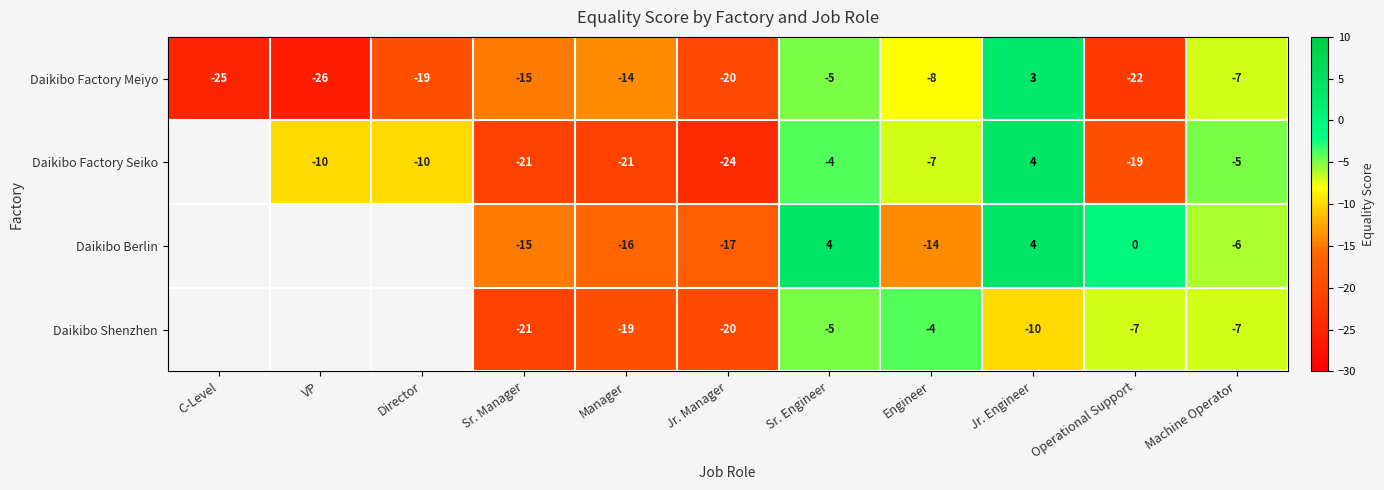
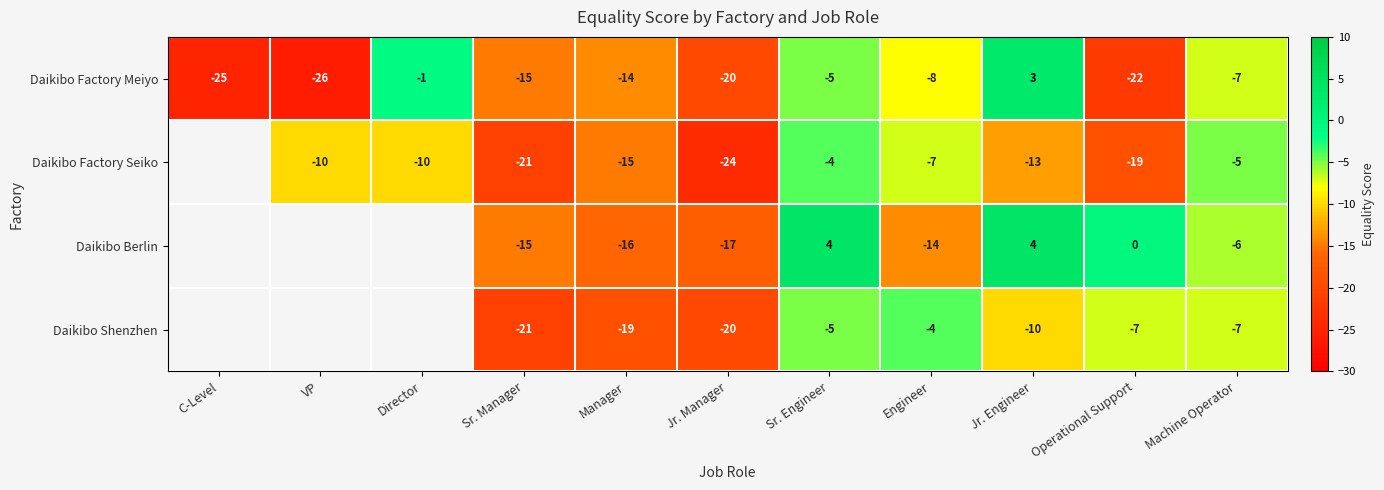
  {
    "Daikibo Factory Meiyo": {
      "C-Level": -25,
      "VP": -26,
-     "Director": -19,
+     "Director": -1,
      "Sr. Manager": -15,
      "Manager": -14,
      "Jr. Manager": -20,
      "Sr. Engineer": -5,
      "Engineer": -8,
      "Jr. Engineer": 3,
      "Operational Support": -22,
      "Machine Operator": -7
    },
    "Daikibo Factory Seiko": {
      "VP": -10,
      "Director": -10,
      "Sr. Manager": -21,
-     "Manager": -21,
+     "Manager": -15,
      "Jr. Manager": -24,
      "Sr. Engineer": -4,
      "Engineer": -7,
-     "Jr. Engineer": 4,
+     "Jr. Engineer": -13,
      "Operational Support": -19,
      "Machine Operator": -5
    },
    "Daikibo Berlin": {
      "Sr. Manager": -15,
      "Manager": -16,
      "Jr. Manager": -17,
      "Sr. Engineer": 4,
      "Engineer": -14,
      "Jr. Engineer": 4,
      "Operational Support": 0,
      "Machine Operator": -6
    },
    "Daikibo Shenzhen": {
      "Sr. Manager": -21,
      "Manager": -19,
      "Jr. Manager": -20,
      "Sr. Engineer": -5,
      "Engineer": -4,
      "Jr. Engineer": -10,
      "Operational Support": -7,
      "Machine Operator": -7
    }
  }
